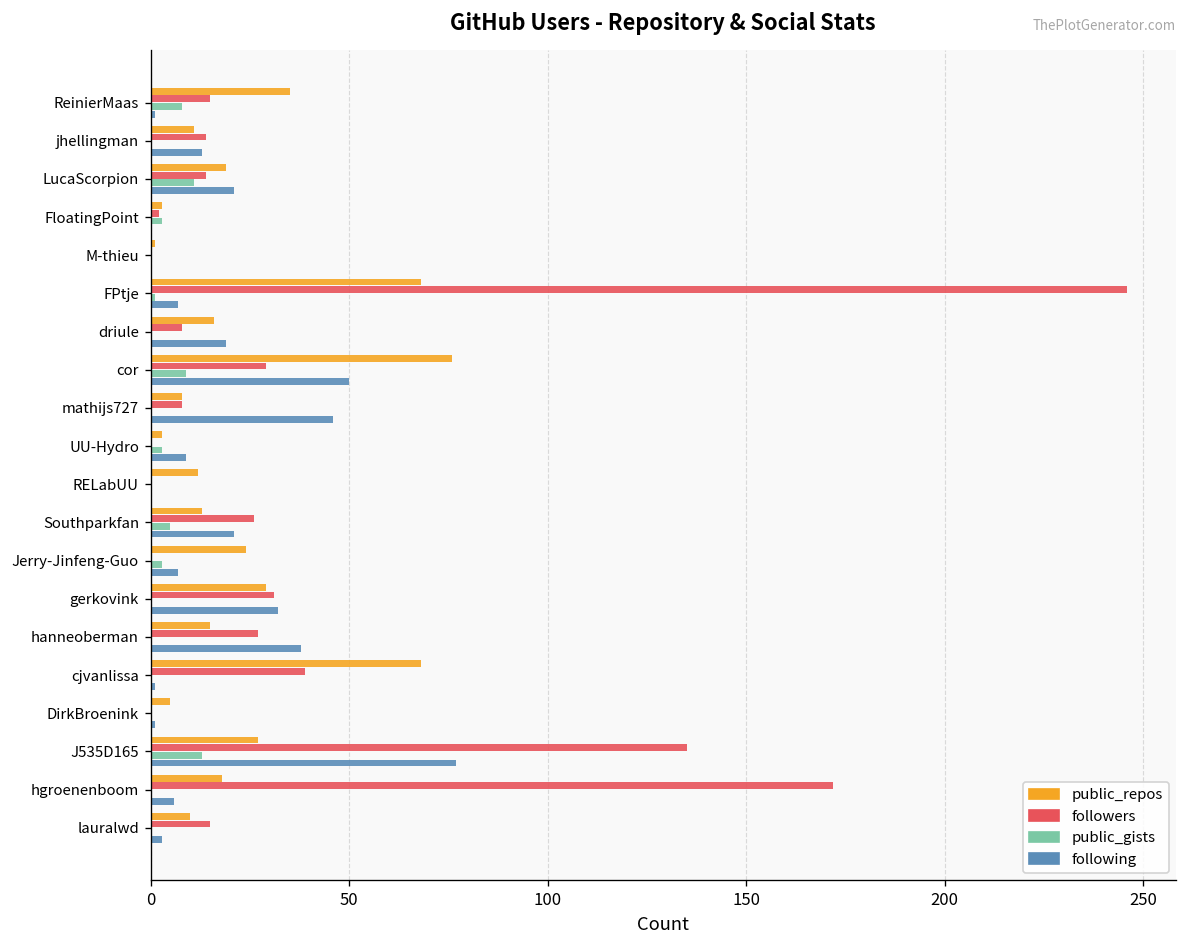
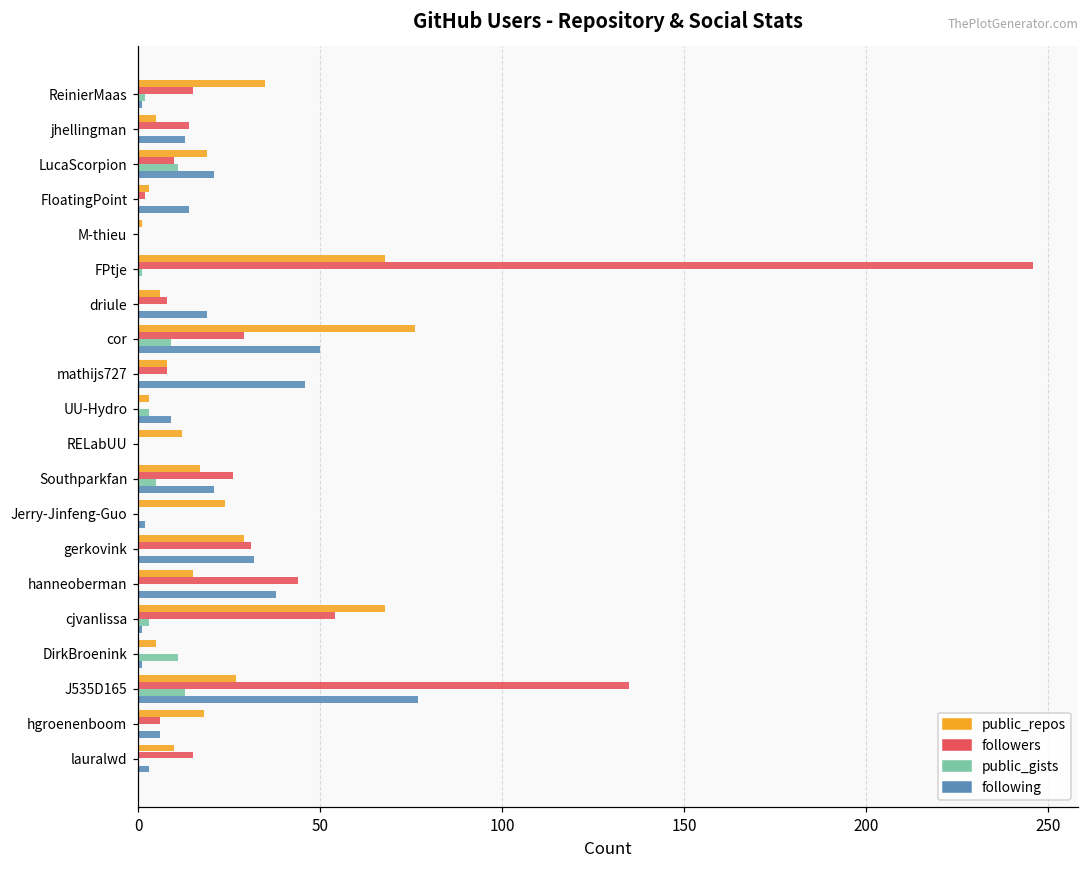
  {
    "public_repos": {
      "ReinierMaas": 35,
-     "jhellingman": 11,
+     "jhellingman": 5,
      "LucaScorpion": 19,
      "FloatingPoint": 3,
      "M-thieu": 1,
      "FPtje": 68,
-     "driule": 16,
+     "driule": 6,
      "cor": 76,
      "mathijs727": 8,
      "UU-Hydro": 3,
      "RELabUU": 12,
-     "Southparkfan": 13,
+     "Southparkfan": 17,
      "Jerry-Jinfeng-Guo": 24,
      "gerkovink": 29,
      "hanneoberman": 15,
      "cjvanlissa": 68,
      "DirkBroenink": 5,
      "J535D165": 27,
      "hgroenenboom": 18,
      "lauralwd": 10
    },
    "followers": {
      "ReinierMaas": 15,
      "jhellingman": 14,
-     "LucaScorpion": 14,
+     "LucaScorpion": 10,
      "FloatingPoint": 2,
      "M-thieu": 0,
      "FPtje": 246,
      "driule": 8,
      "cor": 29,
      "mathijs727": 8,
      "UU-Hydro": 0,
      "RELabUU": 0,
      "Southparkfan": 26,
      "Jerry-Jinfeng-Guo": 0,
      "gerkovink": 31,
-     "hanneoberman": 27,
-     "cjvanlissa": 39,
+     "hanneoberman": 44,
+     "cjvanlissa": 54,
      "DirkBroenink": 0,
      "J535D165": 135,
-     "hgroenenboom": 172,
+     "hgroenenboom": 6,
      "lauralwd": 15
    },
    "public_gists": {
-     "ReinierMaas": 8,
+     "ReinierMaas": 2,
      "jhellingman": 0,
      "LucaScorpion": 11,
-     "FloatingPoint": 3,
+     "FloatingPoint": 0,
      "M-thieu": 0,
      "FPtje": 1,
      "driule": 0,
      "cor": 9,
      "mathijs727": 0,
      "UU-Hydro": 3,
      "RELabUU": 0,
      "Southparkfan": 5,
-     "Jerry-Jinfeng-Guo": 3,
+     "Jerry-Jinfeng-Guo": 0,
      "gerkovink": 0,
      "hanneoberman": 0,
-     "cjvanlissa": 0,
-     "DirkBroenink": 0,
+     "cjvanlissa": 3,
+     "DirkBroenink": 11,
      "J535D165": 13,
      "hgroenenboom": 0,
      "lauralwd": 0
    },
    "following": {
      "ReinierMaas": 1,
      "jhellingman": 13,
      "LucaScorpion": 21,
-     "FloatingPoint": 0,
+     "FloatingPoint": 14,
      "M-thieu": 0,
-     "FPtje": 7,
+     "FPtje": 0,
      "driule": 19,
      "cor": 50,
      "mathijs727": 46,
      "UU-Hydro": 9,
      "RELabUU": 0,
      "Southparkfan": 21,
-     "Jerry-Jinfeng-Guo": 7,
+     "Jerry-Jinfeng-Guo": 2,
      "gerkovink": 32,
      "hanneoberman": 38,
      "cjvanlissa": 1,
      "DirkBroenink": 1,
      "J535D165": 77,
      "hgroenenboom": 6,
      "lauralwd": 3
    }
  }
